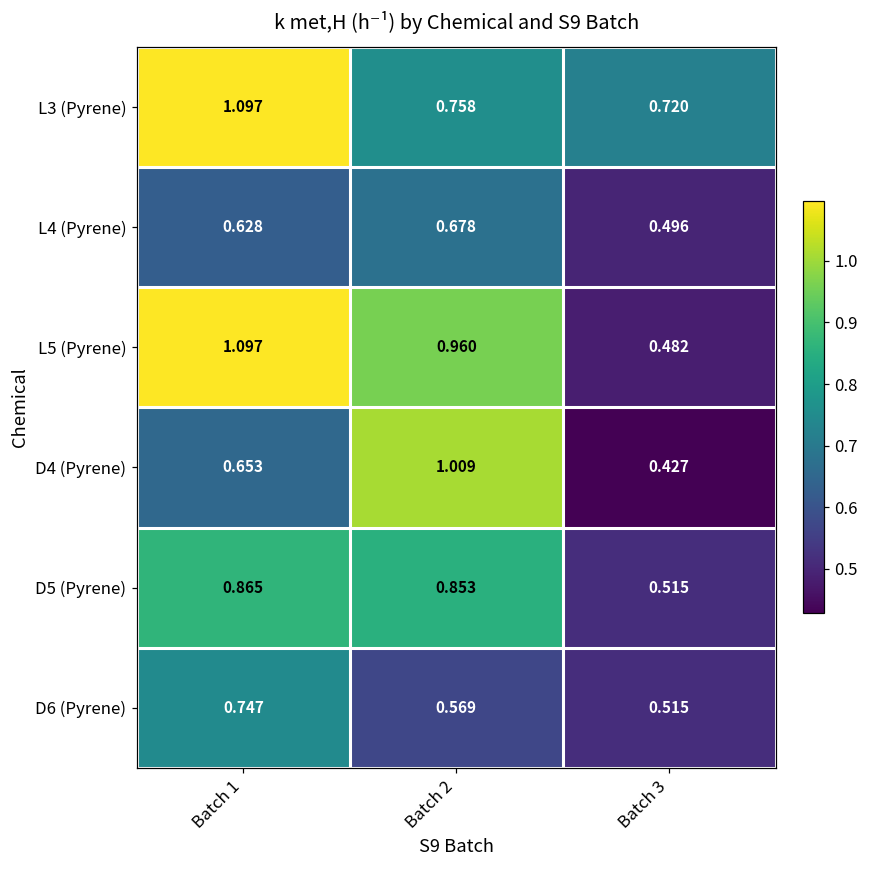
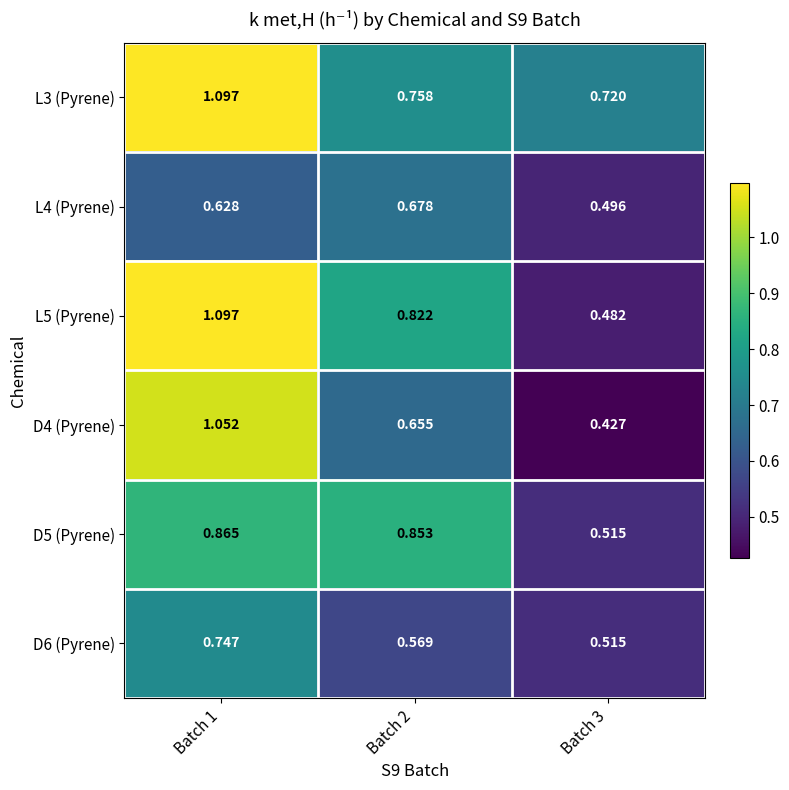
  {
    "L3 (Pyrene)": {
      "Batch 1": 1.097,
      "Batch 2": 0.758,
      "Batch 3": 0.720
    },
    "L4 (Pyrene)": {
      "Batch 1": 0.628,
      "Batch 2": 0.678,
      "Batch 3": 0.496
    },
    "L5 (Pyrene)": {
      "Batch 1": 1.097,
-     "Batch 2": 0.960,
+     "Batch 2": 0.822,
      "Batch 3": 0.482
    },
    "D4 (Pyrene)": {
-     "Batch 1": 0.653,
-     "Batch 2": 1.009,
+     "Batch 1": 1.052,
+     "Batch 2": 0.655,
      "Batch 3": 0.427
    },
    "D5 (Pyrene)": {
      "Batch 1": 0.865,
      "Batch 2": 0.853,
      "Batch 3": 0.515
    },
    "D6 (Pyrene)": {
      "Batch 1": 0.747,
      "Batch 2": 0.569,
      "Batch 3": 0.515
    }
  }
